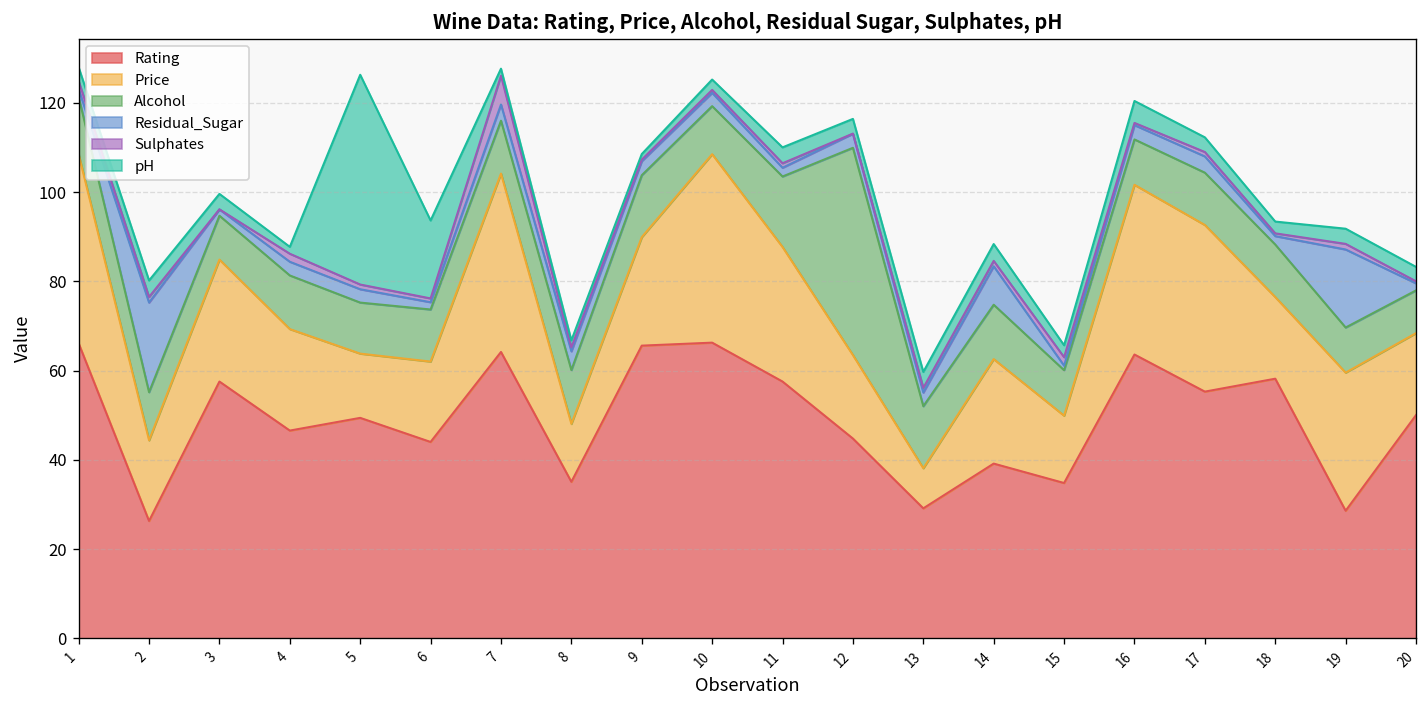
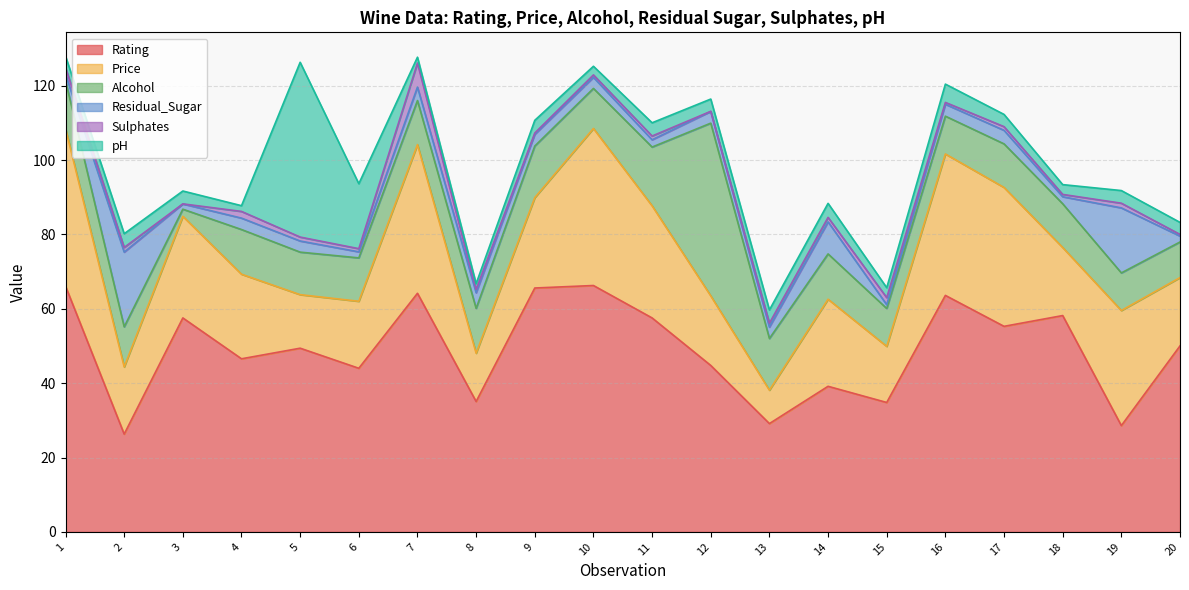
  {
    "Rating": {
      "1": 66,
      "2": 26,
      "3": 58,
      "4": 47,
      "5": 49,
      "6": 44,
      "7": 64,
      "8": 35,
      "9": 66,
      "10": 66,
      "11": 58,
      "12": 45,
      "13": 29,
      "14": 39,
      "15": 35,
      "16": 64,
      "17": 55,
      "18": 58,
      "19": 29,
      "20": 50
    },
    "Price": {
      "1": 42,
      "2": 18,
      "3": 27,
      "4": 23,
      "5": 14,
      "6": 18,
      "7": 40,
      "8": 13,
      "9": 24,
      "10": 42,
      "11": 30,
      "12": 19,
      "13": 9,
      "14": 23,
      "15": 15,
      "16": 38,
      "17": 37,
      "18": 18,
      "19": 31,
      "20": 18
    },
    "Alcohol": {
      "1": 13,
      "2": 11,
-     "3": 10,
+     "3": 2,
      "4": 12,
      "5": 11,
      "6": 12,
      "7": 12,
      "8": 12,
      "9": 14,
      "10": 11,
      "11": 16,
      "12": 46,
      "13": 14,
      "14": 12,
      "15": 10,
      "16": 10,
      "17": 12,
      "18": 12,
      "19": 10,
      "20": 10
    },
    "Residual_Sugar": {
      "1": 2,
      "2": 20,
      "4": 3,
      "5": 3,
      "6": 2,
      "7": 4,
      "8": 4,
      "11": 2,
      "13": 3,
      "14": 9,
      "15": 1,
      "17": 4,
      "19": 17
    },
    "Sulphates": {
      "1": 2,
      "2": 1,
      "4": 2,
      "5": 1,
      "6": 1,
      "7": 6,
      "8": 1,
      "11": 1,
      "13": 1,
      "14": 1,
      "15": 2,
      "17": 1,
      "19": 1
    },
    "pH": {
      "1": 3,
      "2": 4,
      "3": 3,
      "4": 2,
      "5": 47,
      "6": 17,
      "7": 2,
      "8": 2,
-     "9": 1,
+     "9": 3,
      "10": 2,
      "11": 4,
      "12": 3,
      "13": 4,
      "14": 4,
      "15": 3,
      "16": 5,
      "17": 3,
      "18": 3,
      "19": 3,
      "20": 3
    }
  }
